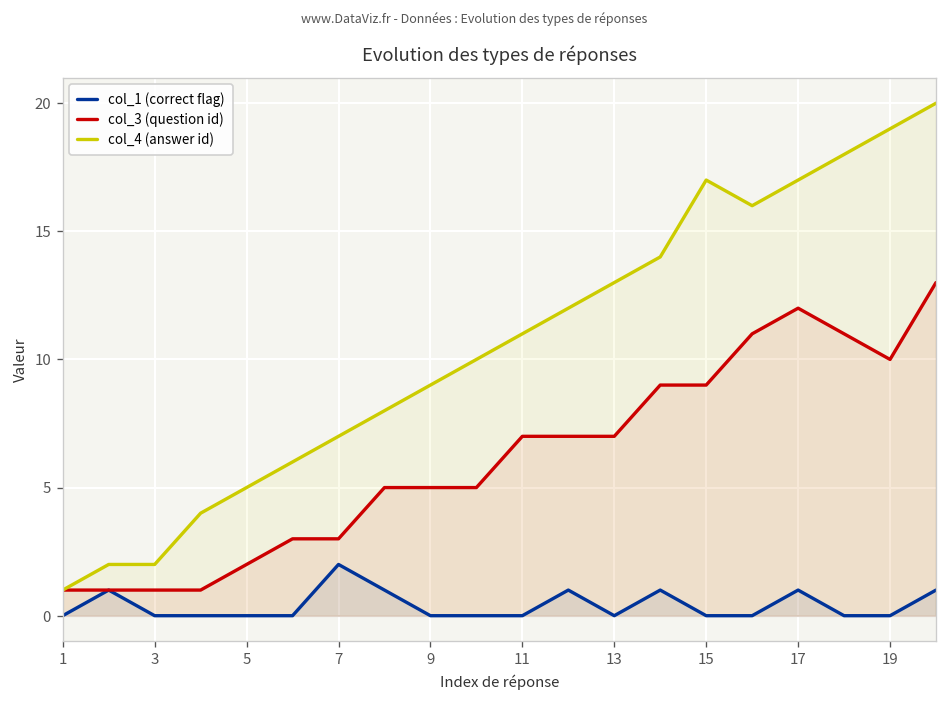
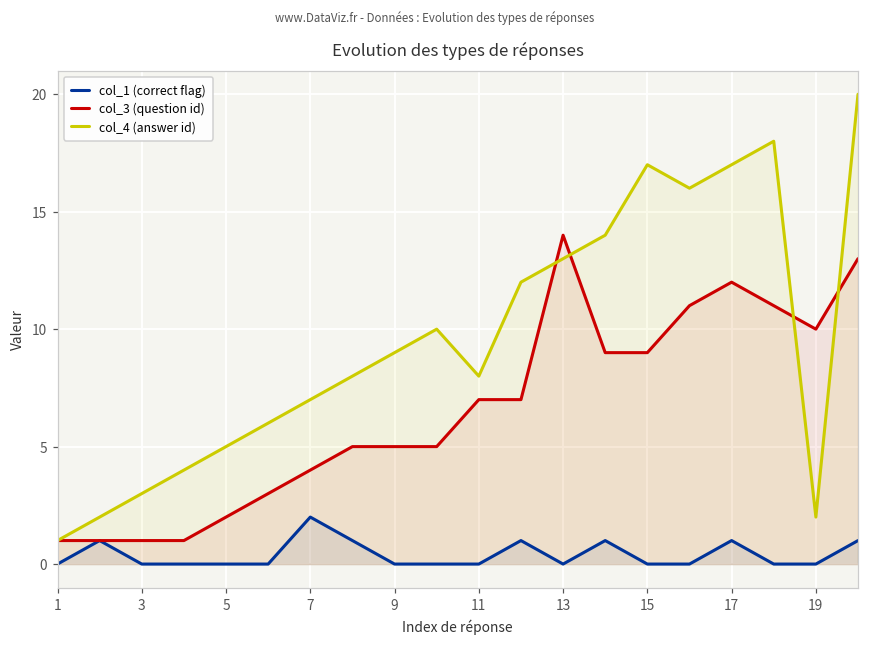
  {
    "col_1 (correct flag)": {
      "1": 0,
      "3": 0,
      "5": 0,
      "7": 2,
      "9": 0,
      "11": 0,
      "13": 0,
      "15": 0,
      "17": 1,
      "19": 0
    },
    "col_3 (question id)": {
      "3": 1,
      "5": 2,
-     "7": 3,
+     "7": 4,
      "9": 5,
      "11": 7,
-     "13": 7,
+     "13": 14,
      "15": 9,
      "17": 12,
      "19": 10
    },
    "col_4 (answer id)": {
-     "3": 2,
+     "3": 3,
      "5": 5,
      "7": 7,
      "9": 9,
-     "11": 11,
+     "11": 8,
      "13": 13,
      "15": 17,
      "17": 17,
-     "19": 19
+     "19": 2
    }
  }
